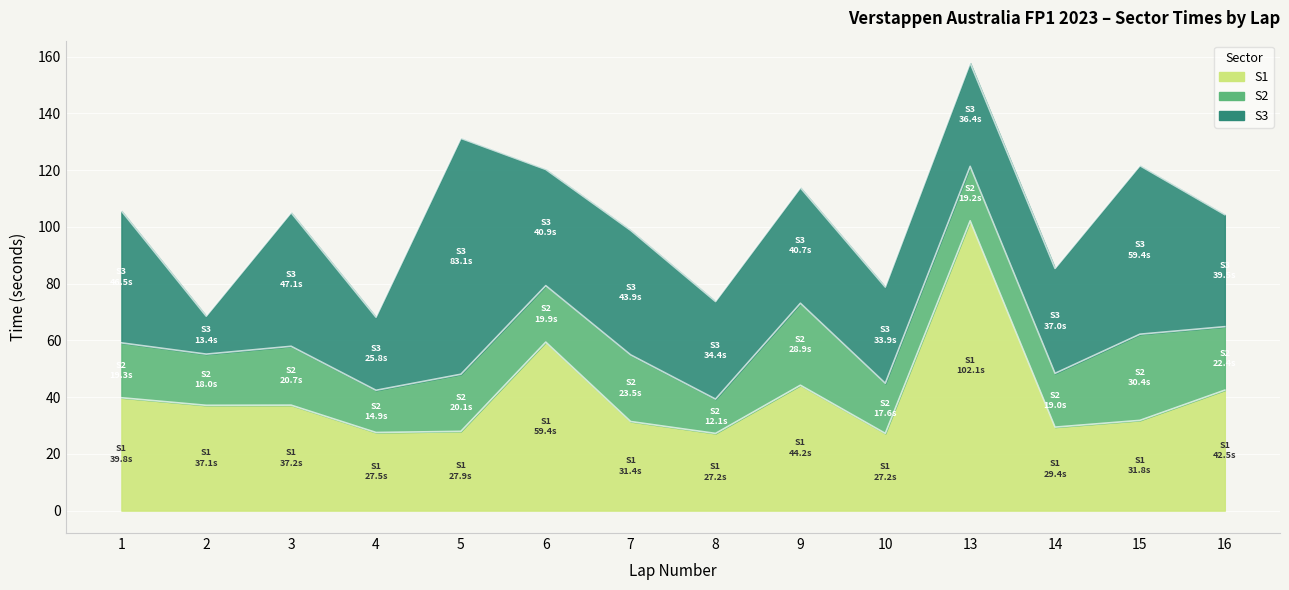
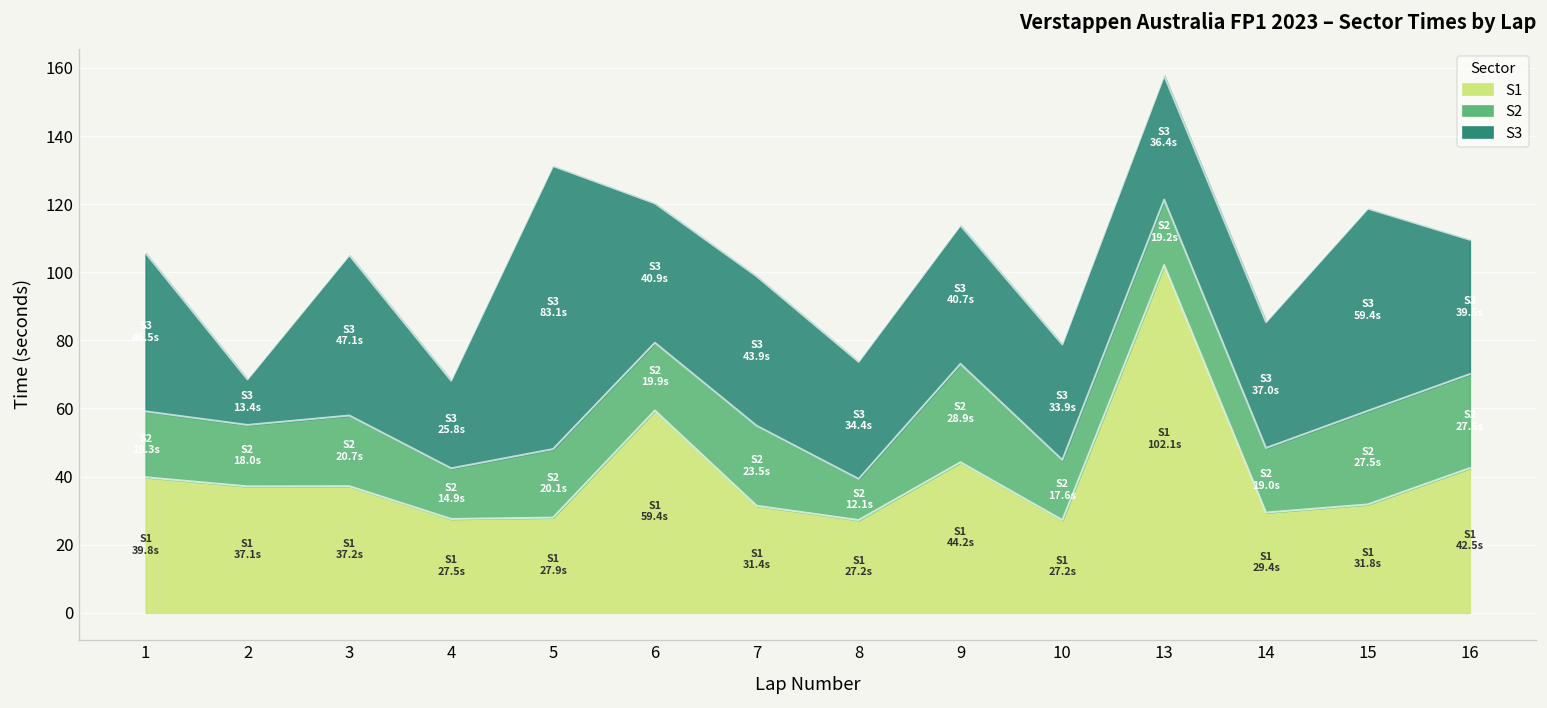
  {
    "S1": {
      "9": "44",
      "15": "32",
      "16": "42"
    },
    "S2": {
      "1": "19.3s",
      "2": "18.0s",
      "3": "20.7s",
      "4": "14.9s",
      "5": "20.1s",
      "6": "19.9s",
      "7": "23.5s",
      "8": "12.1s",
      "10": "17.6s",
      "13": "19.2s",
      "14": "19.0s",
-     "15": "30.4s",
-     "16": "22.4s"
+     "15": "27.5s",
+     "16": "27.6s"
    },
    "S3": {
      "2": "13.4s"
    }
  }
